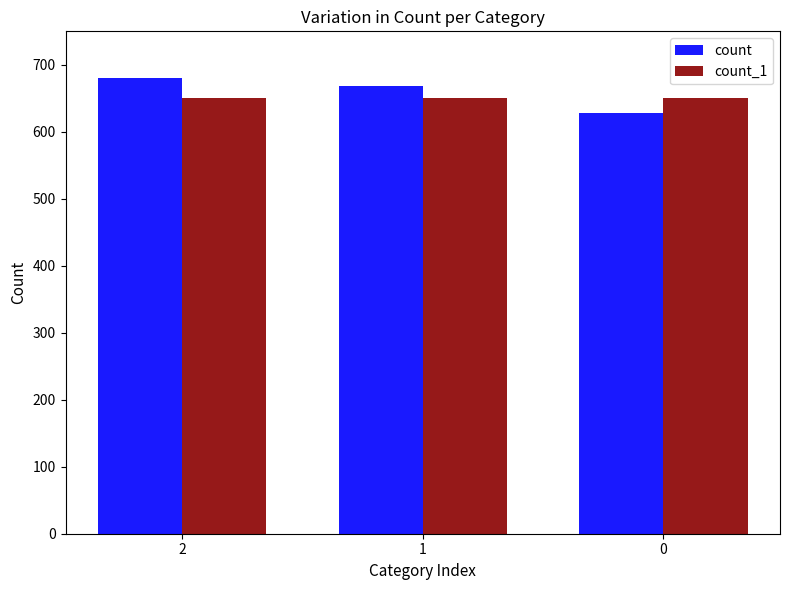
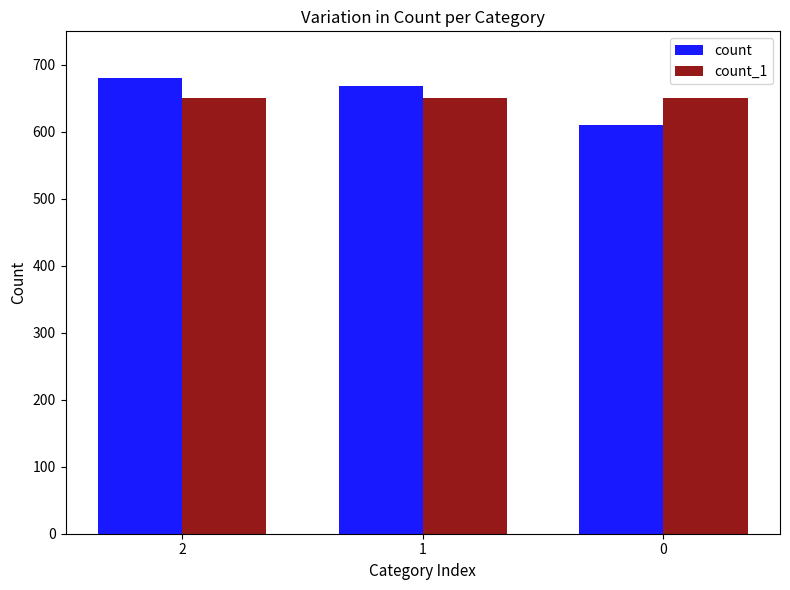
  {
    "count": {
      "2": 680,
      "1": 670,
-     "0": 630
+     "0": 610
    },
    "count_1": {
      "2": 650,
      "1": 650,
      "0": 650
    }
  }
